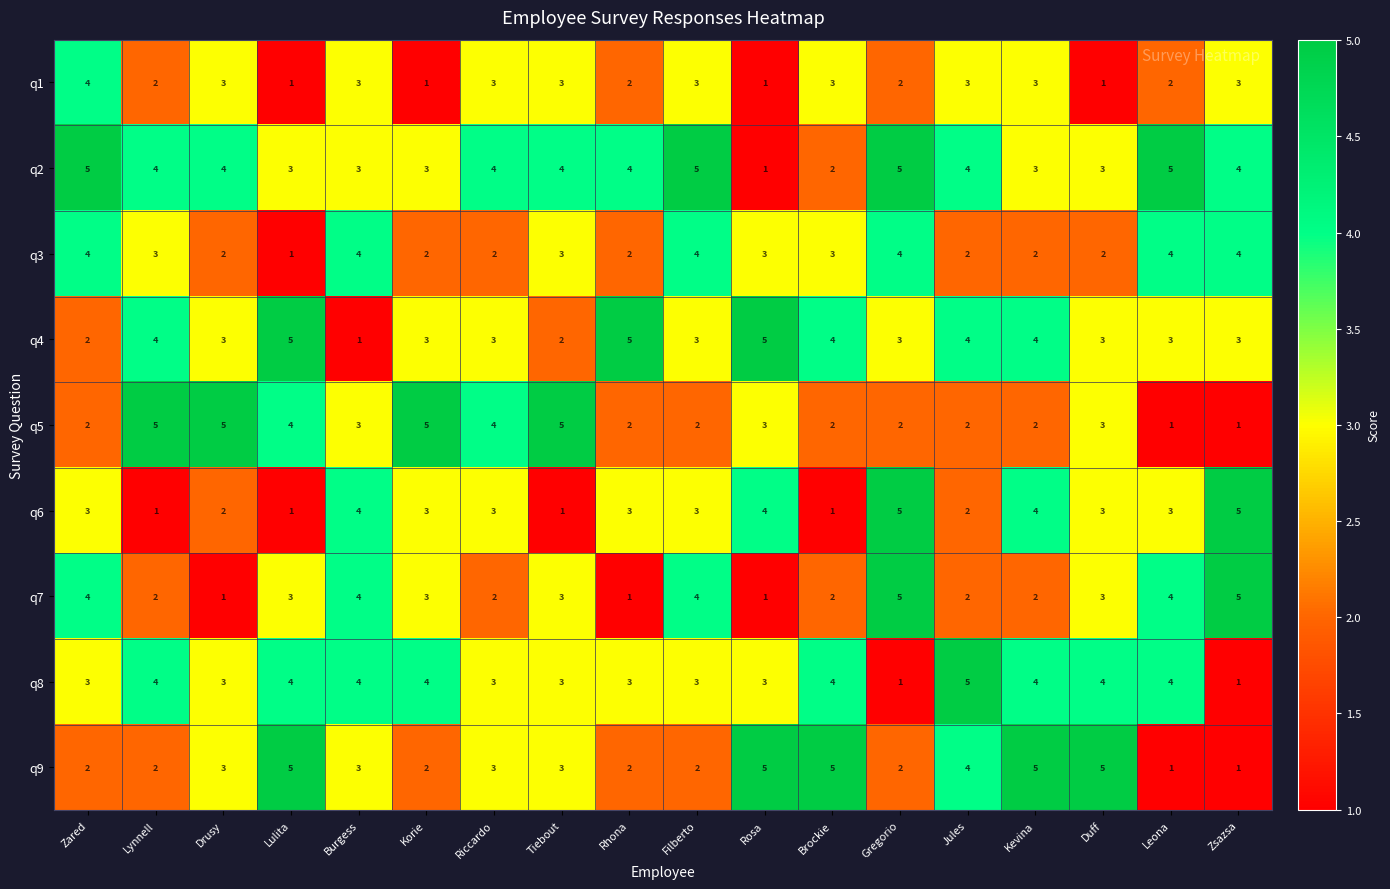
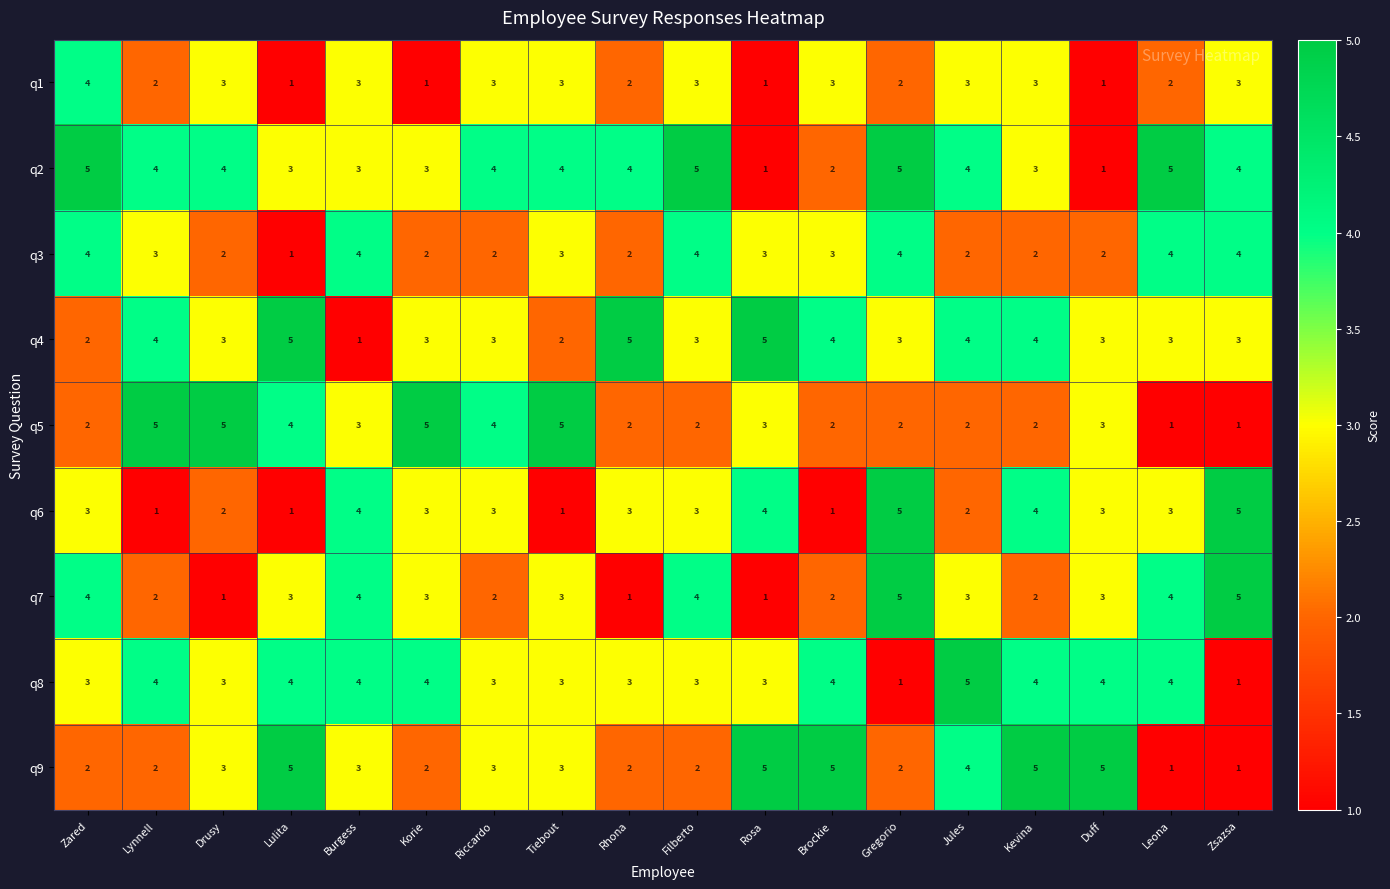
  {
    "q1": {
      "Zared": 4,
      "Lynnell": 2,
      "Drusy": 3,
      "Lulita": 1,
      "Burgess": 3,
      "Korie": 1,
      "Riccardo": 3,
      "Tiebout": 3,
      "Rhona": 2,
      "Filberto": 3,
      "Rosa": 1,
      "Brockie": 3,
      "Gregorio": 2,
      "Jules": 3,
      "Kevina": 3,
      "Duff": 1,
      "Zsazsa": 3
    },
    "q2": {
      "Zared": 5,
      "Lynnell": 4,
      "Drusy": 4,
      "Lulita": 3,
      "Burgess": 3,
      "Korie": 3,
      "Riccardo": 4,
      "Tiebout": 4,
      "Rhona": 4,
      "Filberto": 5,
      "Rosa": 1,
      "Brockie": 2,
      "Gregorio": 5,
      "Jules": 4,
      "Kevina": 3,
-     "Duff": 3,
+     "Duff": 1,
      "Leona": 5,
      "Zsazsa": 4
    },
    "q3": {
      "Zared": 4,
      "Lynnell": 3,
      "Drusy": 2,
      "Lulita": 1,
      "Burgess": 4,
      "Korie": 2,
      "Riccardo": 2,
      "Tiebout": 3,
      "Rhona": 2,
      "Filberto": 4,
      "Rosa": 3,
      "Brockie": 3,
      "Gregorio": 4,
      "Jules": 2,
      "Kevina": 2,
      "Duff": 2,
      "Leona": 4,
      "Zsazsa": 4
    },
    "q4": {
      "Zared": 2,
      "Lynnell": 4,
      "Drusy": 3,
      "Lulita": 5,
      "Burgess": 1,
      "Korie": 3,
      "Riccardo": 3,
      "Tiebout": 2,
      "Rhona": 5,
      "Filberto": 3,
      "Rosa": 5,
      "Brockie": 4,
      "Gregorio": 3,
      "Jules": 4,
      "Kevina": 4,
      "Duff": 3,
      "Leona": 3,
      "Zsazsa": 3
    },
    "q5": {
      "Zared": 2,
      "Lynnell": 5,
      "Drusy": 5,
      "Lulita": 4,
      "Burgess": 3,
      "Korie": 5,
      "Riccardo": 4,
      "Tiebout": 5,
      "Rhona": 2,
      "Filberto": 2,
      "Rosa": 3,
      "Brockie": 2,
      "Gregorio": 2,
      "Jules": 2,
      "Kevina": 2,
      "Duff": 3,
      "Leona": 1,
      "Zsazsa": 1
    },
    "q6": {
      "Zared": 3,
      "Lynnell": 1,
      "Drusy": 2,
      "Lulita": 1,
      "Burgess": 4,
      "Korie": 3,
      "Riccardo": 3,
      "Tiebout": 1,
      "Rhona": 3,
      "Filberto": 3,
      "Rosa": 4,
      "Brockie": 1,
      "Gregorio": 5,
      "Jules": 2,
      "Kevina": 4,
      "Duff": 3,
      "Leona": 3,
      "Zsazsa": 5
    },
    "q7": {
      "Zared": 4,
      "Lynnell": 2,
      "Drusy": 1,
      "Lulita": 3,
      "Burgess": 4,
      "Korie": 3,
      "Riccardo": 2,
      "Tiebout": 3,
      "Rhona": 1,
      "Filberto": 4,
      "Rosa": 1,
      "Brockie": 2,
      "Gregorio": 5,
-     "Jules": 2,
+     "Jules": 3,
      "Kevina": 2,
      "Duff": 3,
      "Leona": 4,
      "Zsazsa": 5
    },
    "q8": {
      "Zared": 3,
      "Lynnell": 4,
      "Drusy": 3,
      "Lulita": 4,
      "Burgess": 4,
      "Korie": 4,
      "Riccardo": 3,
      "Tiebout": 3,
      "Rhona": 3,
      "Filberto": 3,
      "Rosa": 3,
      "Brockie": 4,
      "Gregorio": 1,
      "Jules": 5,
      "Kevina": 4,
      "Duff": 4,
      "Leona": 4,
      "Zsazsa": 1
    },
    "q9": {
      "Zared": 2,
      "Lynnell": 2,
      "Drusy": 3,
      "Lulita": 5,
      "Burgess": 3,
      "Korie": 2,
      "Riccardo": 3,
      "Tiebout": 3,
      "Rhona": 2,
      "Filberto": 2,
      "Rosa": 5,
      "Brockie": 5,
      "Gregorio": 2,
      "Jules": 4,
      "Kevina": 5,
      "Duff": 5,
      "Leona": 1,
      "Zsazsa": 1
    }
  }
